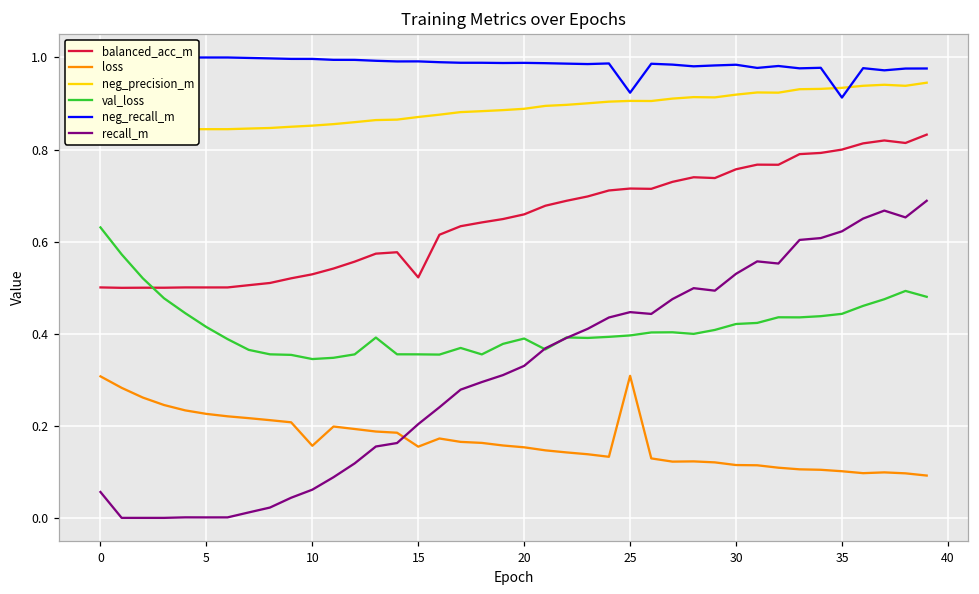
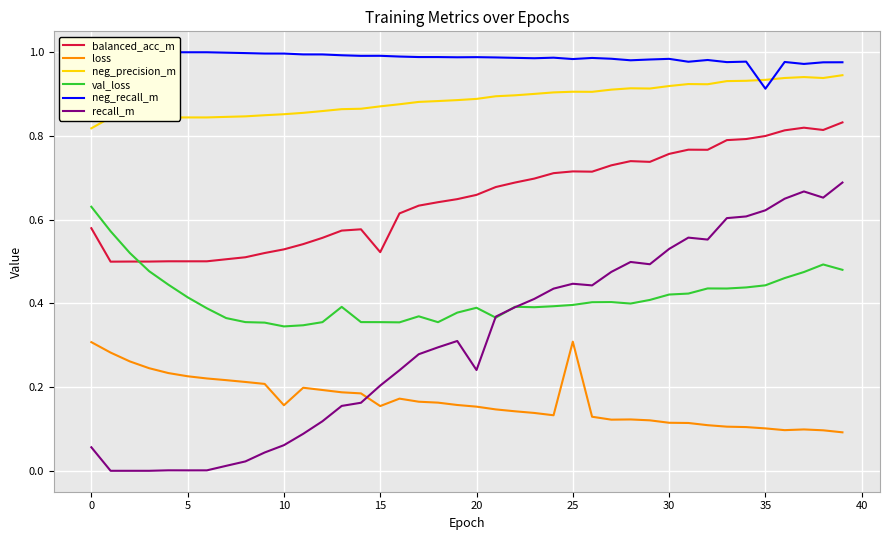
  {
    "balanced_acc_m": {
-     "0": 0.50,
+     "0": 0.58,
      "5": 0.50,
      "10": 0.53,
      "15": 0.52,
      "20": 0.66,
      "25": 0.72,
      "30": 0.76,
      "35": 0.80
    },
    "loss": {
      "0": 0.31,
      "5": 0.23,
      "10": 0.16,
      "15": 0.15,
      "20": 0.15,
      "25": 0.31,
      "30": 0.11,
      "35": 0.10
    },
    "neg_precision_m": {
      "0": 0.82,
      "5": 0.84,
      "10": 0.85,
      "15": 0.87,
      "20": 0.89,
      "25": 0.91,
      "30": 0.92,
      "35": 0.93
    },
    "val_loss": {
      "0": 0.63,
      "5": 0.41,
      "10": 0.34,
      "15": 0.36,
      "20": 0.39,
      "25": 0.40,
      "30": 0.42,
      "35": 0.44
    },
    "neg_recall_m": {
      "5": 1.00,
      "10": 1.00,
      "15": 0.99,
      "20": 0.99,
-     "25": 0.92,
+     "25": 0.98,
      "30": 0.98,
      "35": 0.91
    },
    "recall_m": {
      "0": 0.06,
      "5": 0.00,
      "10": 0.06,
      "15": 0.20,
-     "20": 0.33,
+     "20": 0.24,
      "25": 0.45,
      "30": 0.53,
      "35": 0.62
    }
  }
